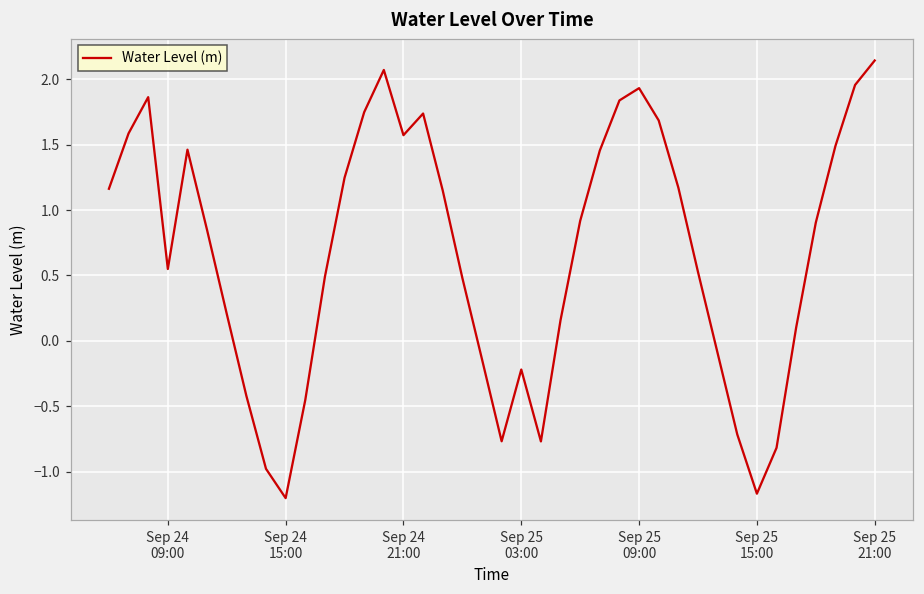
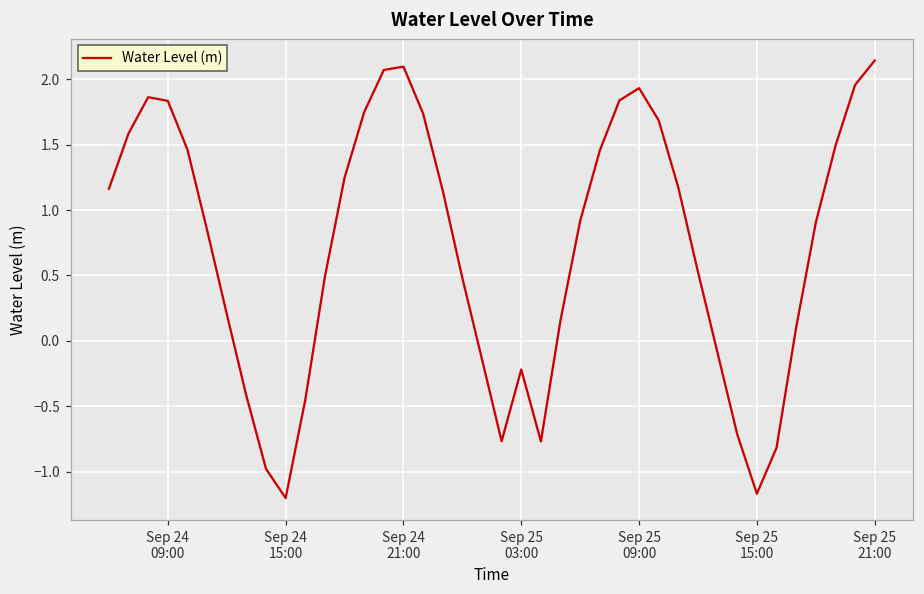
  {
-   "Sep 24 09:00": 0.55,
+   "Sep 24 09:00": 1.84,
    "Sep 24 15:00": -1.20,
-   "Sep 24 21:00": 1.57,
+   "Sep 24 21:00": 2.10,
    "Sep 25 03:00": -0.22,
    "Sep 25 09:00": 1.93,
    "Sep 25 15:00": -1.17,
    "Sep 25 21:00": 2.14
  }
